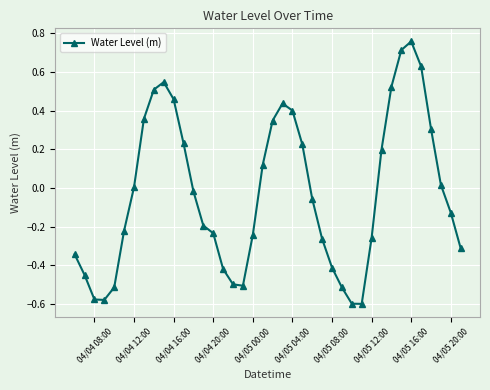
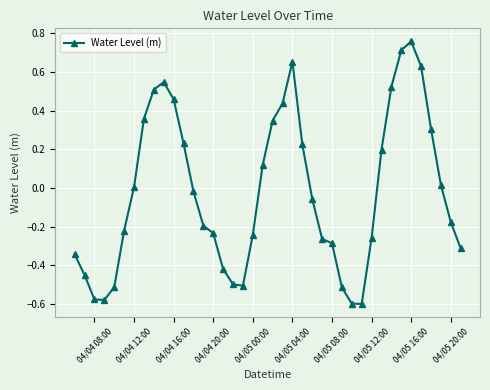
  {
    "04/04 08:00": -0.58,
    "04/04 12:00": 0.00,
    "04/04 16:00": 0.46,
    "04/04 20:00": -0.23,
    "04/05 00:00": -0.24,
-   "04/05 04:00": 0.40,
-   "04/05 08:00": -0.41,
+   "04/05 04:00": 0.65,
+   "04/05 08:00": -0.29,
    "04/05 12:00": -0.26,
    "04/05 16:00": 0.76,
-   "04/05 20:00": -0.13
+   "04/05 20:00": -0.18
  }
